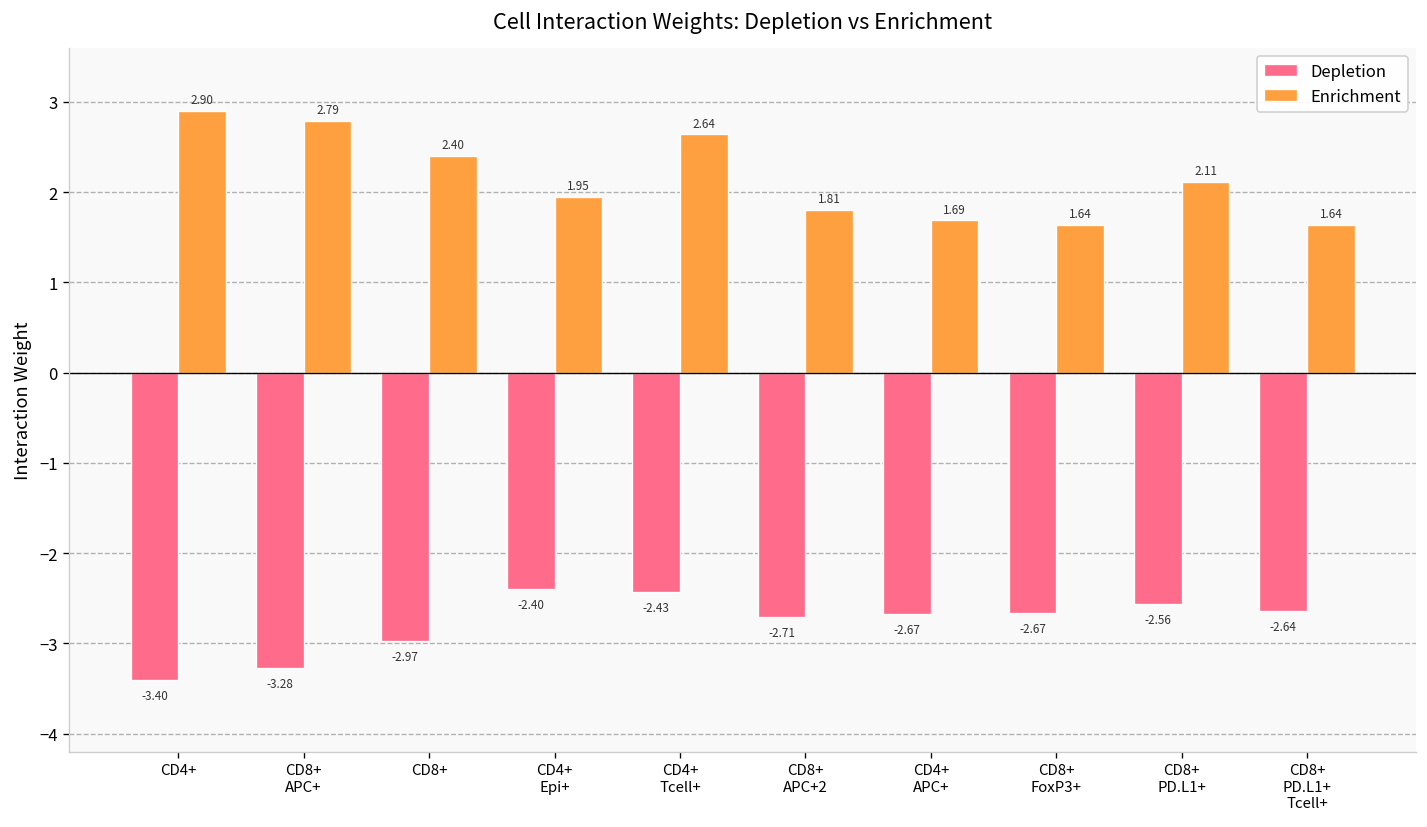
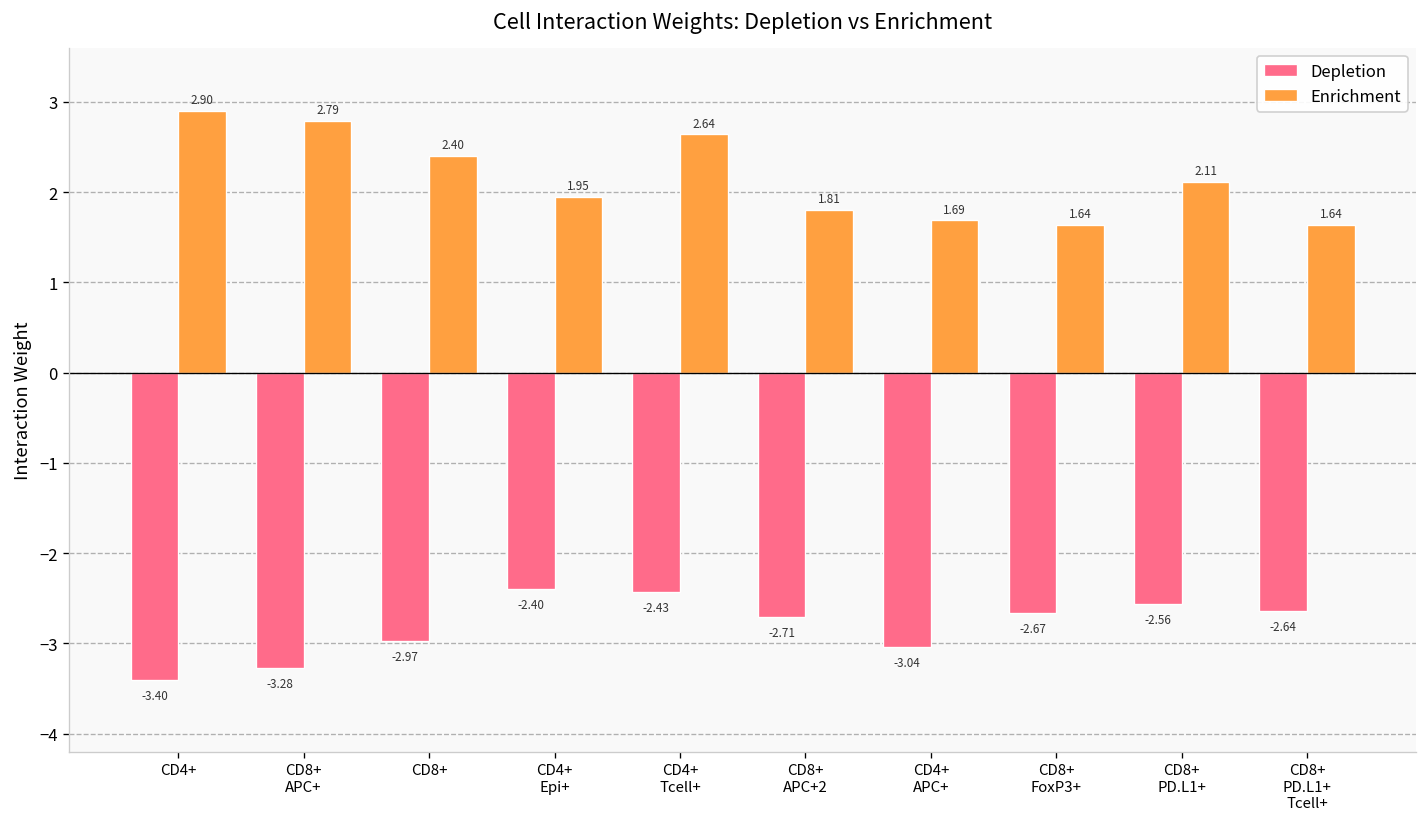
  {
    "Depletion": {
      "CD4+": -3.40,
      "CD8+ APC+": -3.28,
      "CD8+": -2.97,
      "CD4+ Epi+": -2.40,
      "CD4+ Tcell+": -2.43,
      "CD8+ APC+2": -2.71,
-     "CD4+ APC+": -2.67,
+     "CD4+ APC+": -3.04,
      "CD8+ FoxP3+": -2.67,
      "CD8+ PD.L1+": -2.56,
      "CD8+ PD.L1+ Tcell+": -2.64
    },
    "Enrichment": {
      "CD4+": 2.90,
      "CD8+ APC+": 2.79,
      "CD8+": 2.40,
      "CD4+ Epi+": 1.95,
      "CD4+ Tcell+": 2.64,
      "CD8+ APC+2": 1.81,
      "CD4+ APC+": 1.69,
      "CD8+ FoxP3+": 1.64,
      "CD8+ PD.L1+": 2.11,
      "CD8+ PD.L1+ Tcell+": 1.64
    }
  }
